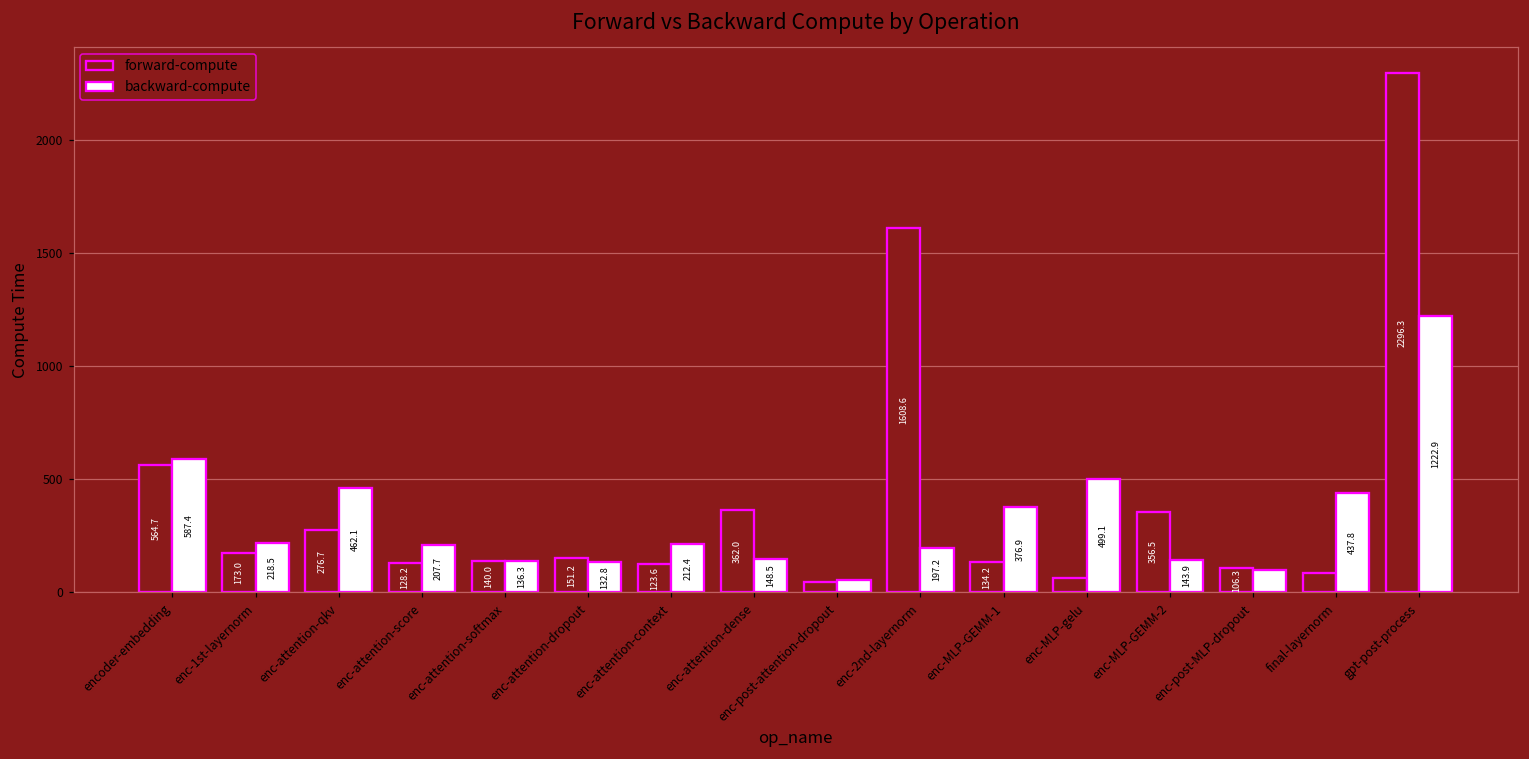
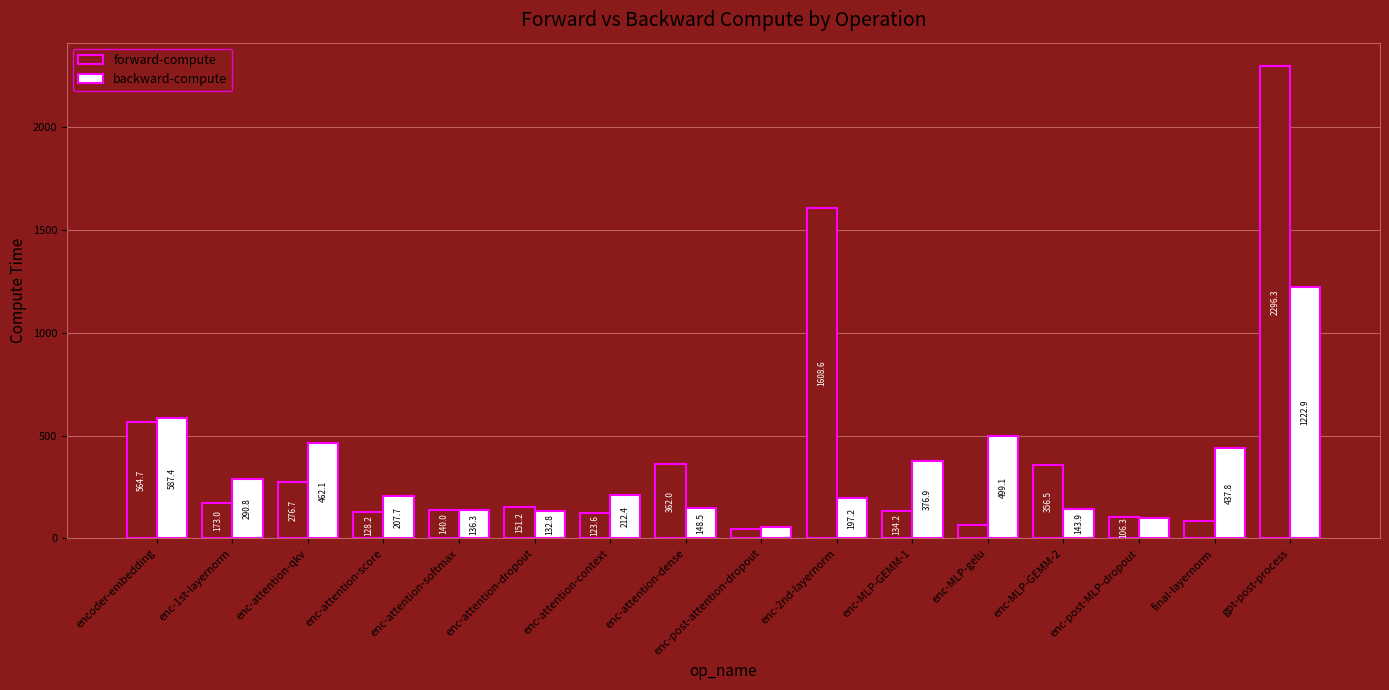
  {
    "forward-compute": {
      "encoder-embedding": 564.7,
      "enc-1st-layernorm": 173.0,
      "enc-attention-qkv": 276.7,
      "enc-attention-score": 128.2,
      "enc-attention-softmax": 140.0,
      "enc-attention-dropout": 151.2,
      "enc-attention-context": 123.6,
      "enc-attention-dense": 362.0,
      "enc-2nd-layernorm": 1608.6,
      "enc-MLP-GEMM-1": 134.2,
      "enc-MLP-GEMM-2": 356.5,
      "enc-post-MLP-dropout": 106.3,
      "gpt-post-process": 2296.3
    },
    "backward-compute": {
      "encoder-embedding": 587.4,
-     "enc-1st-layernorm": 218.5,
+     "enc-1st-layernorm": 290.8,
      "enc-attention-qkv": 462.1,
      "enc-attention-score": 207.7,
      "enc-attention-softmax": 136.3,
      "enc-attention-dropout": 132.8,
      "enc-attention-context": 212.4,
      "enc-attention-dense": 148.5,
      "enc-2nd-layernorm": 197.2,
      "enc-MLP-GEMM-1": 376.9,
      "enc-MLP-gelu": 499.1,
      "enc-MLP-GEMM-2": 143.9,
      "final-layernorm": 437.8,
      "gpt-post-process": 1222.9
    }
  }
